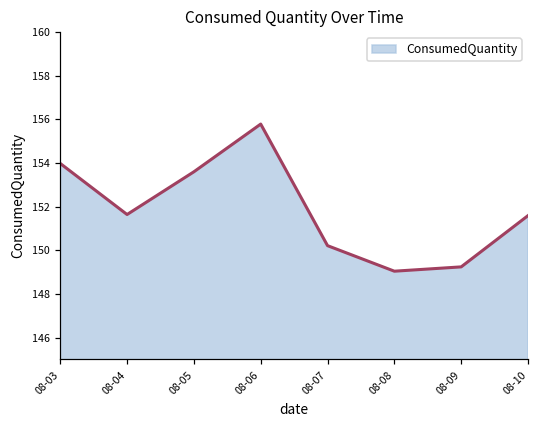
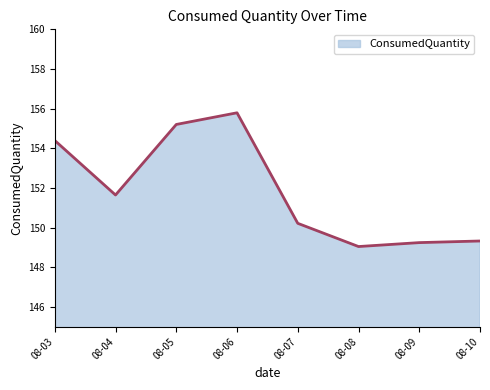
  {
-   "08-03": 154.0,
+   "08-03": 154.4,
    "08-04": 151.6,
-   "08-05": 153.6,
+   "08-05": 155.2,
    "08-06": 155.8,
    "08-07": 150.2,
    "08-08": 149.0,
    "08-09": 149.2,
-   "08-10": 151.6
+   "08-10": 149.3
  }
